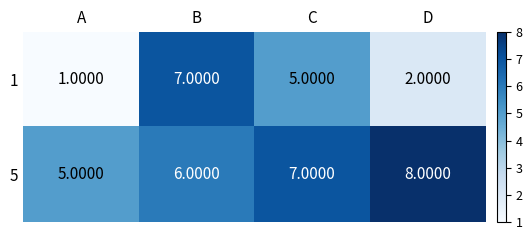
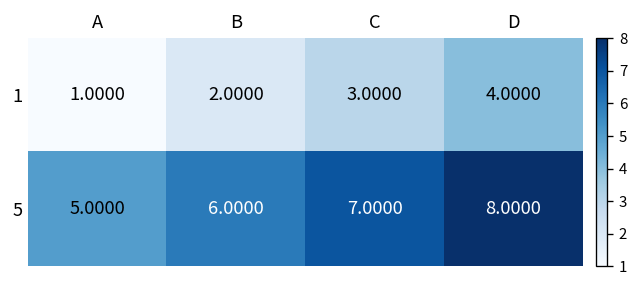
  {
    "1": {
      "A": 1.0000,
-     "B": 7.0000,
-     "C": 5.0000,
-     "D": 2.0000
+     "B": 2.0000,
+     "C": 3.0000,
+     "D": 4.0000
    },
    "5": {
      "A": 5.0000,
      "B": 6.0000,
      "C": 7.0000,
      "D": 8.0000
    }
  }
